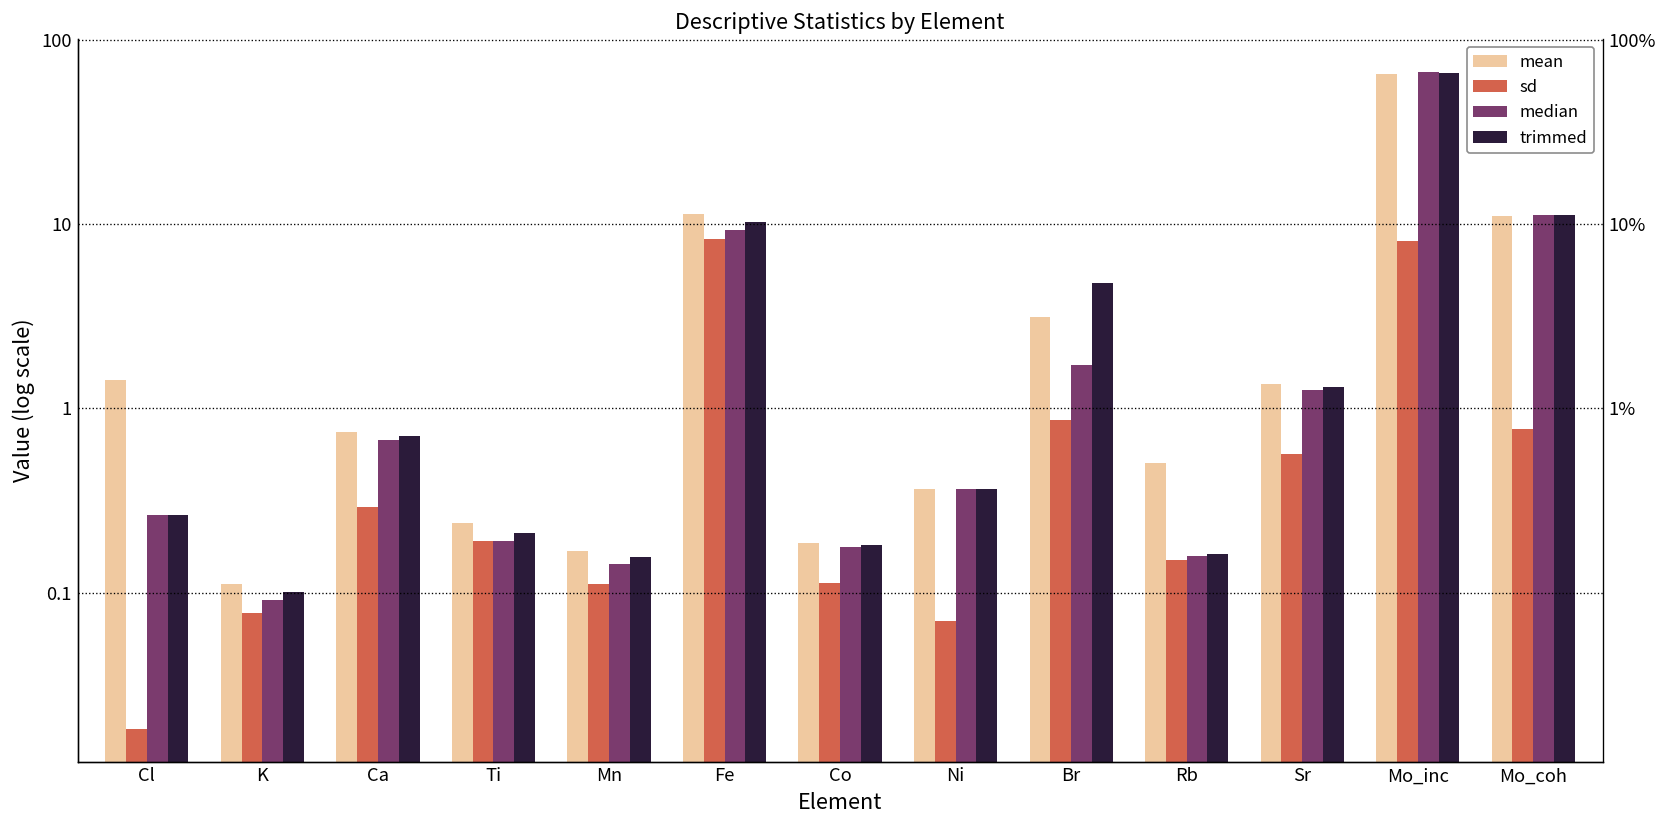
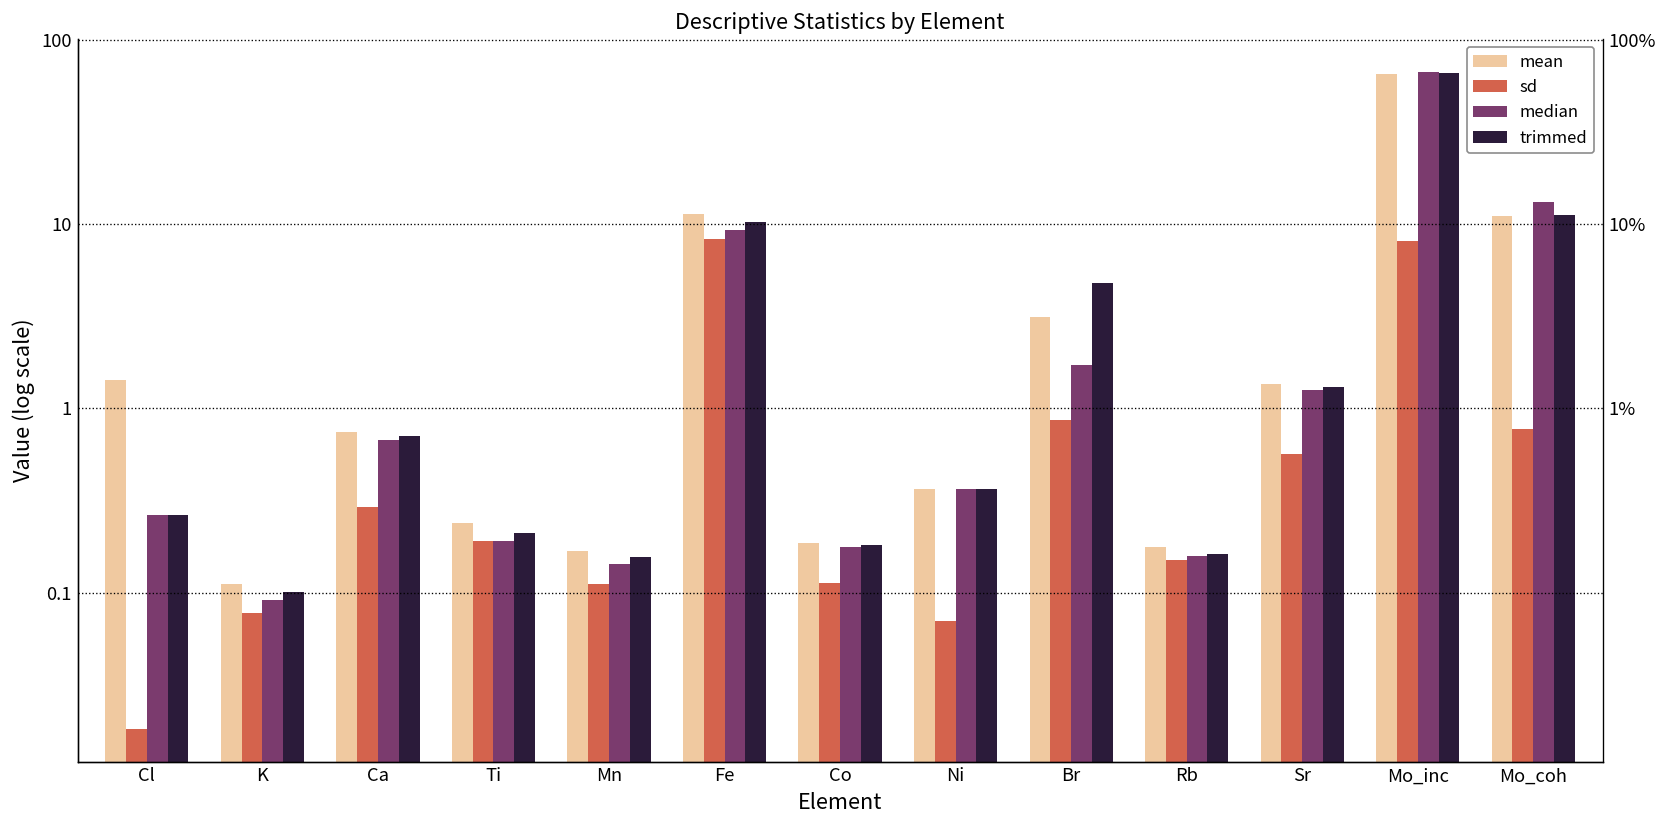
  {
    "mean": {
      "Cl": 1.4,
      "K": 0.11,
      "Ca": 0.7,
      "Ti": 0.24,
      "Mn": 0.17,
      "Fe": 11,
      "Co": 0.19,
      "Ni": 0.37,
      "Br": 3.1,
-     "Rb": 0.51,
+     "Rb": 0.18,
      "Sr": 1.4,
      "Mo_inc": 65,
      "Mo_coh": 11
    },
    "sd": {
      "Cl": 0.018,
      "K": 0.08,
      "Ca": 0.29,
      "Ti": 0.19,
      "Mn": 0.11,
      "Fe": 8,
      "Co": 0.11,
      "Ni": 0.07,
      "Br": 0.9,
      "Rb": 0.15,
      "Sr": 0.57,
      "Mo_inc": 8,
      "Mo_coh": 0.8
    },
    "median": {
      "Cl": 0.26,
      "K": 0.09,
      "Ca": 0.7,
      "Ti": 0.19,
      "Mn": 0.14,
      "Fe": 9,
      "Co": 0.18,
      "Ni": 0.37,
      "Br": 1.7,
      "Rb": 0.16,
      "Sr": 1.3,
      "Mo_inc": 70,
-     "Mo_coh": 11
+     "Mo_coh": 13
    },
    "trimmed": {
      "Cl": 0.26,
      "K": 0.10,
      "Ca": 0.7,
      "Ti": 0.21,
      "Mn": 0.16,
      "Fe": 10,
      "Co": 0.18,
      "Ni": 0.37,
      "Br": 4.8,
      "Rb": 0.16,
      "Sr": 1.3,
      "Mo_inc": 66,
      "Mo_coh": 11
    }
  }
